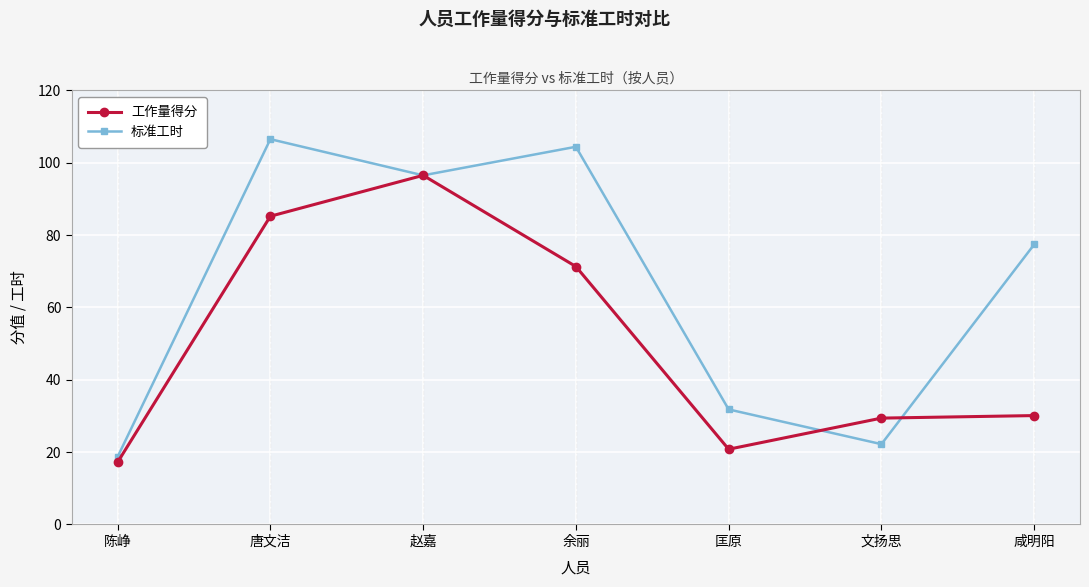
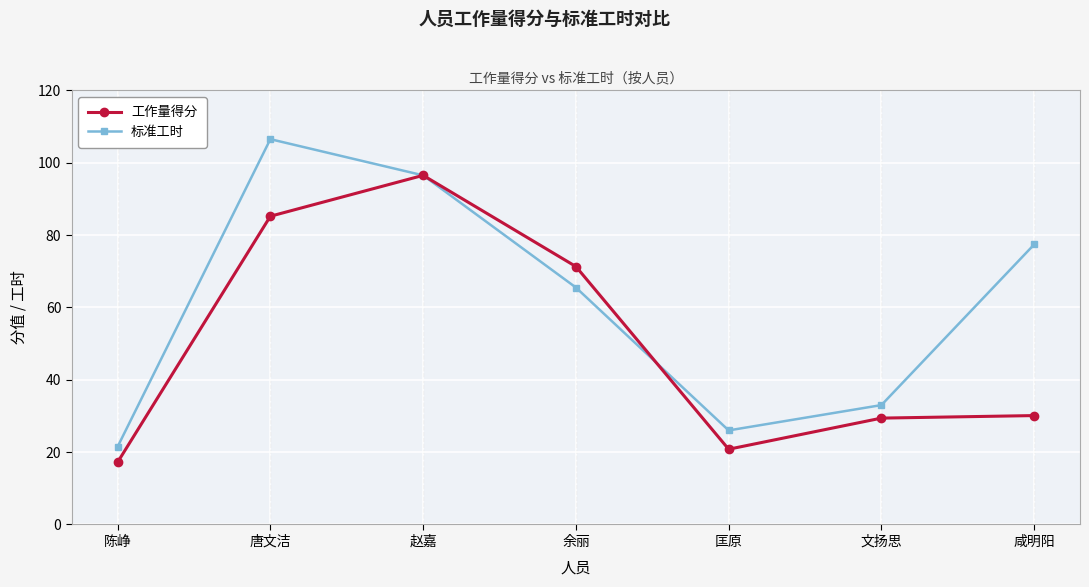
  {
    "工作量得分": {
      "陈峥": 17,
      "唐文洁": 85,
      "余丽": 71,
      "匡原": 21,
      "文扬思": 29,
      "咸明阳": 30
    },
    "标准工时": {
-     "陈峥": 19,
+     "陈峥": 22,
      "唐文洁": 107,
-     "余丽": 104,
-     "匡原": 32,
-     "文扬思": 22,
+     "余丽": 66,
+     "匡原": 26,
+     "文扬思": 33,
      "咸明阳": 77
    }
  }
